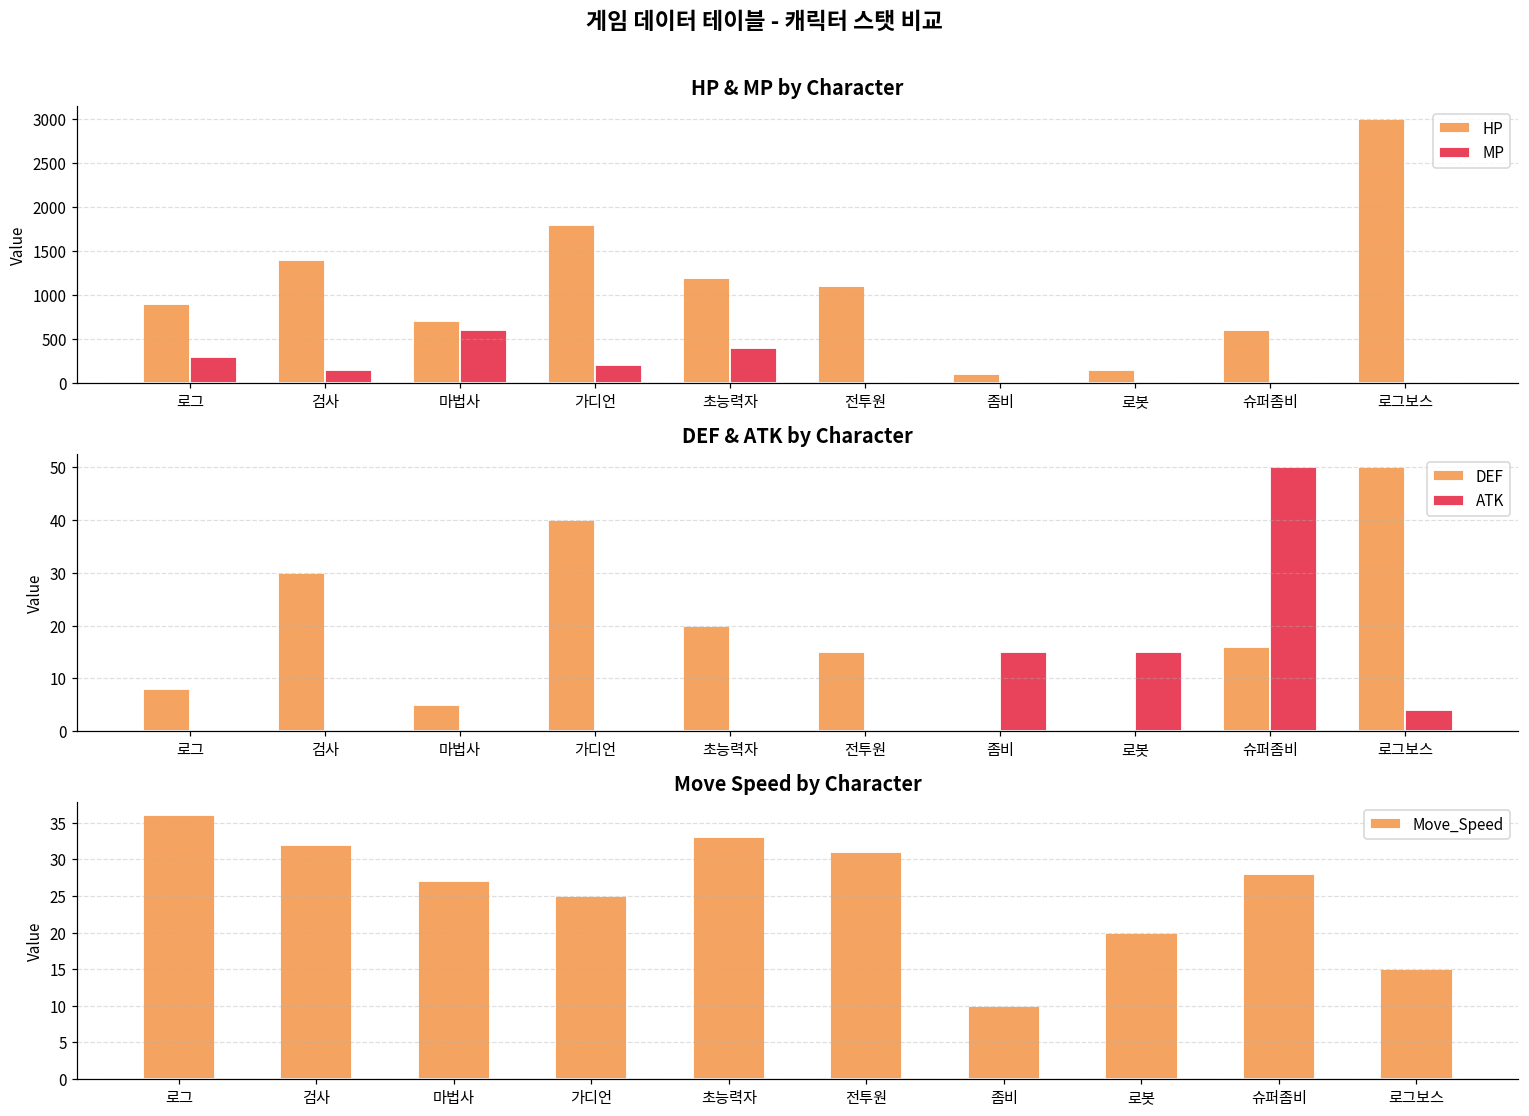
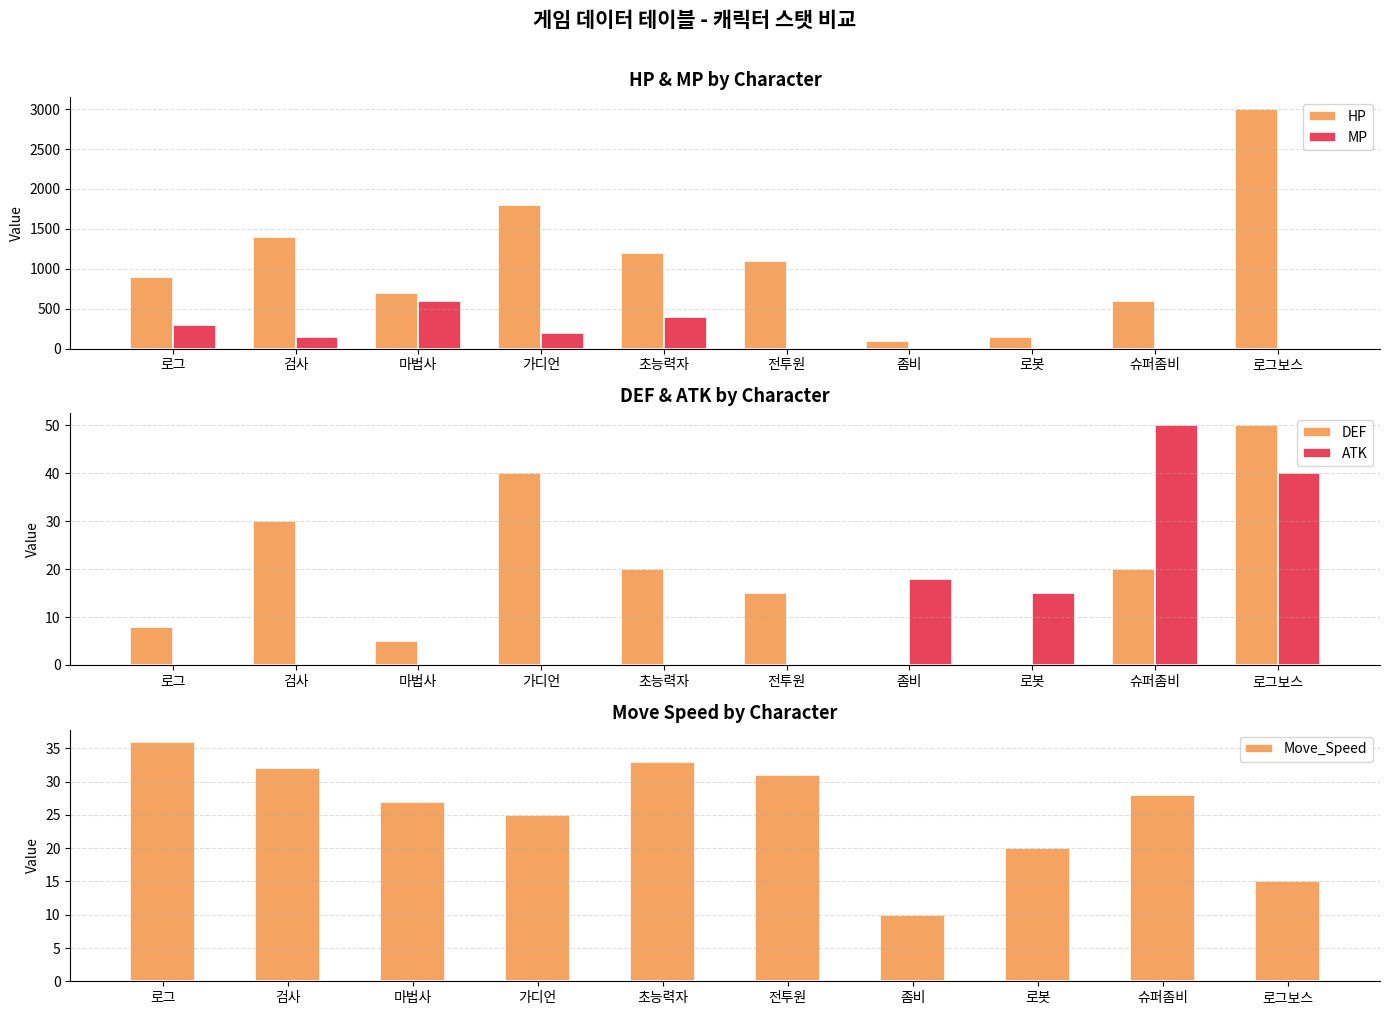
  {
    "HP & MP by Character": {
      "HP": {
        "로그": 900,
        "검사": 1400,
        "마법사": 700,
        "가디언": 1800,
        "초능력자": 1200,
        "전투원": 1100,
        "좀비": 100,
        "로봇": 200,
        "슈퍼좀비": 600,
        "로그보스": 3000
      },
      "MP": {
        "로그": 300,
        "검사": 200,
        "마법사": 600,
        "가디언": 200,
        "초능력자": 400,
        "전투원": 0,
        "좀비": 0,
        "로봇": 0,
        "슈퍼좀비": 0,
        "로그보스": 0
      }
    },
    "DEF & ATK by Character": {
      "DEF": {
        "로그": 8,
        "검사": 30,
        "마법사": 5,
        "가디언": 40,
        "초능력자": 20,
        "전투원": 15,
        "좀비": 0,
        "로봇": 0,
-       "슈퍼좀비": 16,
+       "슈퍼좀비": 20,
        "로그보스": 50
      },
      "ATK": {
        "로그": 0,
        "검사": 0,
        "마법사": 0,
        "가디언": 0,
        "초능력자": 0,
        "전투원": 0,
-       "좀비": 15,
+       "좀비": 18,
        "로봇": 15,
        "슈퍼좀비": 50,
-       "로그보스": 4
+       "로그보스": 40
      }
    },
    "Move Speed by Character": {
      "로그": 36,
      "검사": 32,
      "마법사": 27,
      "가디언": 25,
      "초능력자": 33,
      "전투원": 31,
      "좀비": 10,
      "로봇": 20,
      "슈퍼좀비": 28,
      "로그보스": 15
    }
  }
